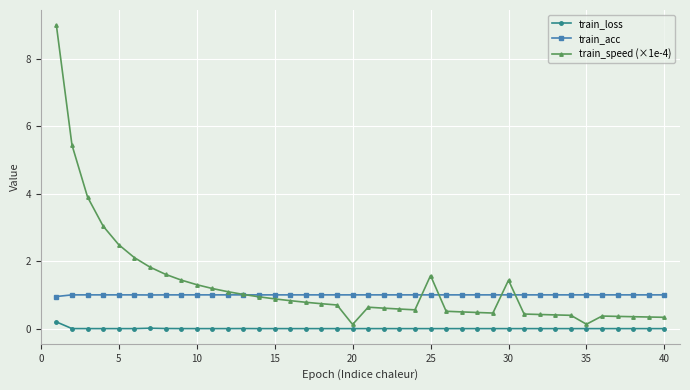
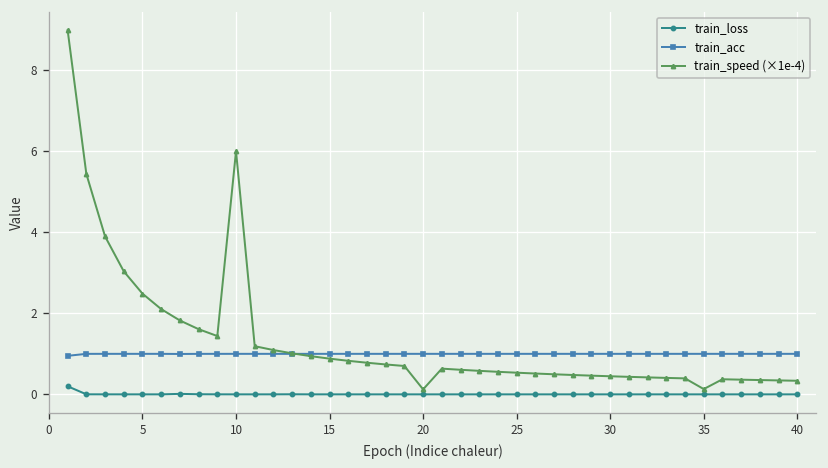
  {
    "train_speed (×1e-4)": {
      "5": 2.5,
-     "10": 1.3,
+     "10": 6.0,
      "15": 0.9,
      "20": 0.1,
-     "25": 1.6,
-     "30": 1.4,
+     "25": 0.5,
+     "30": 0.4,
      "35": 0.1,
      "40": 0.3
    }
  }
